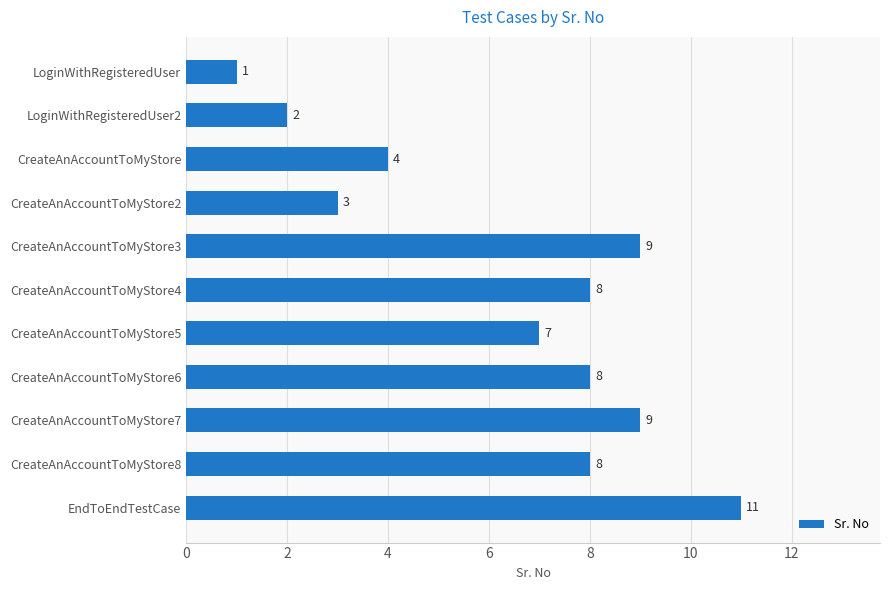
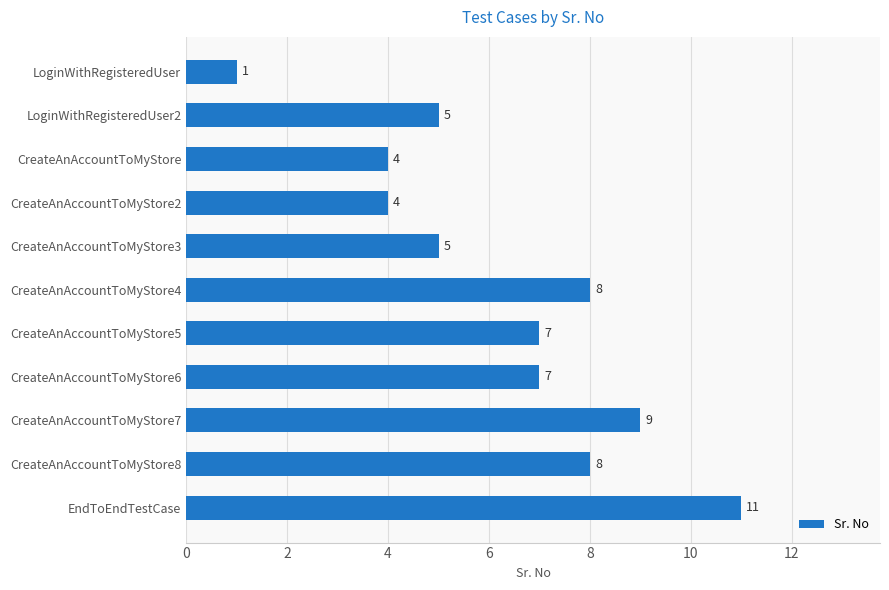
  {
    "LoginWithRegisteredUser": 1,
-   "LoginWithRegisteredUser2": 2,
+   "LoginWithRegisteredUser2": 5,
    "CreateAnAccountToMyStore": 4,
-   "CreateAnAccountToMyStore2": 3,
-   "CreateAnAccountToMyStore3": 9,
+   "CreateAnAccountToMyStore2": 4,
+   "CreateAnAccountToMyStore3": 5,
    "CreateAnAccountToMyStore4": 8,
    "CreateAnAccountToMyStore5": 7,
-   "CreateAnAccountToMyStore6": 8,
+   "CreateAnAccountToMyStore6": 7,
    "CreateAnAccountToMyStore7": 9,
    "CreateAnAccountToMyStore8": 8,
    "EndToEndTestCase": 11
  }
